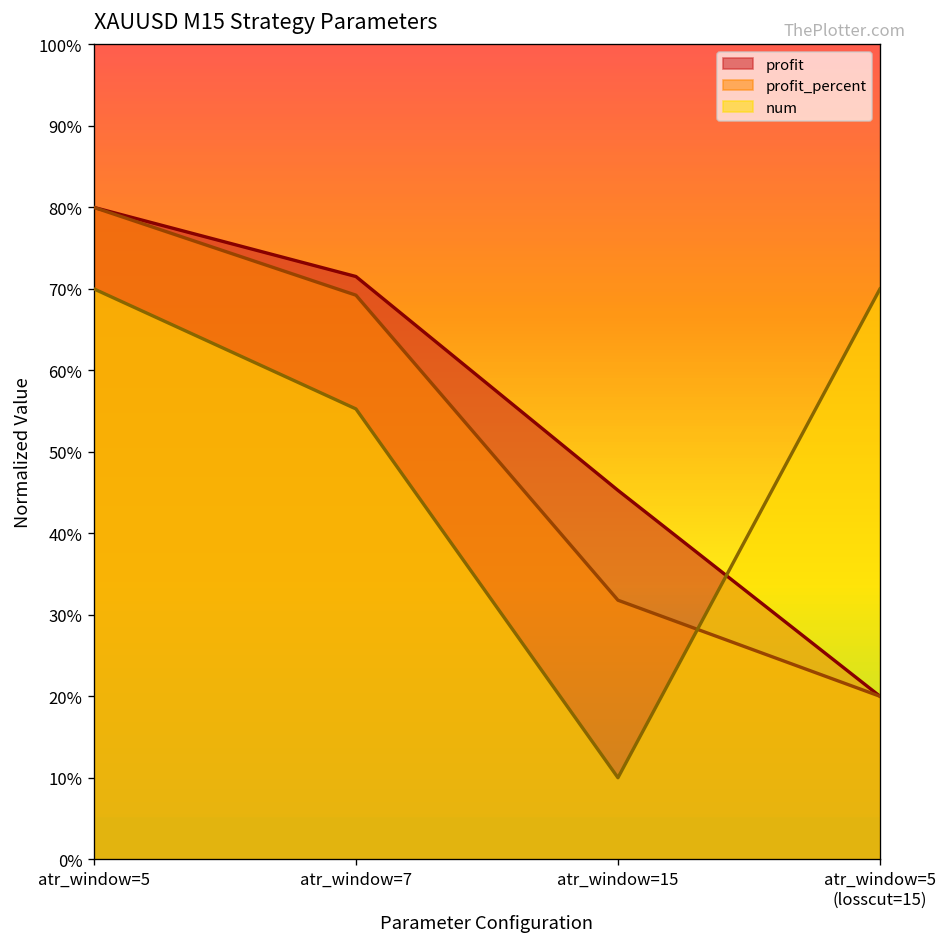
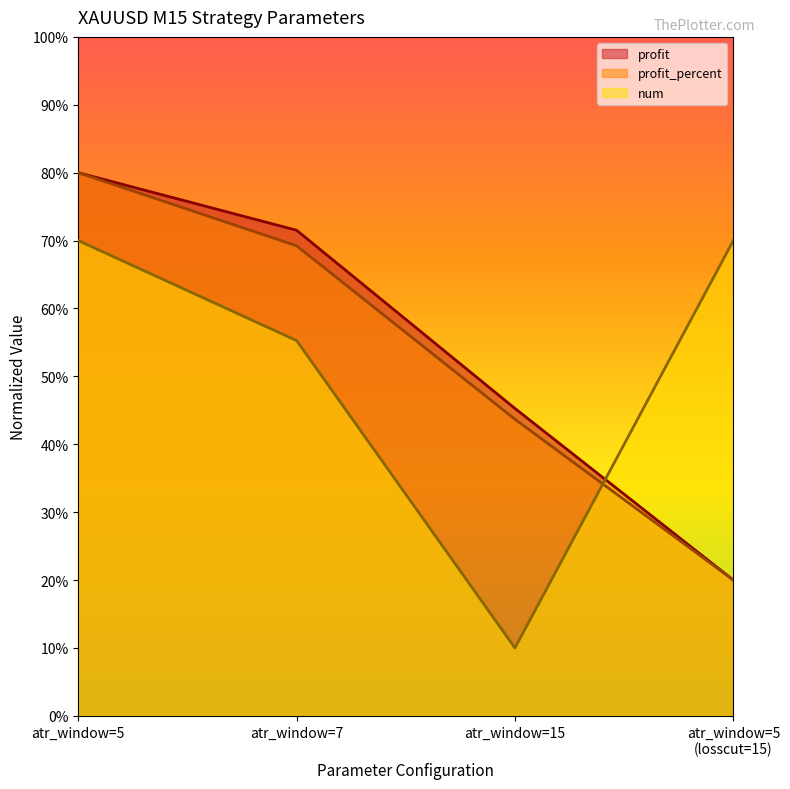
  {
    "profit": {
      "atr_window=7": "72%",
      "atr_window=15": "45%"
    },
    "profit_percent": {
      "atr_window=7": "69%",
-     "atr_window=15": "32%"
+     "atr_window=15": "44%"
    },
    "num": {
      "atr_window=5": "70%",
      "atr_window=7": "55%",
      "atr_window=15": "10%",
      "atr_window=5 (losscut=15)": "70%"
    }
  }
